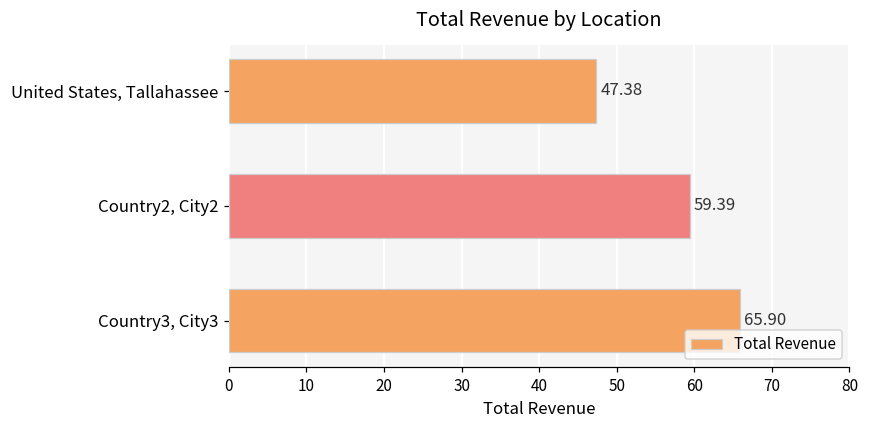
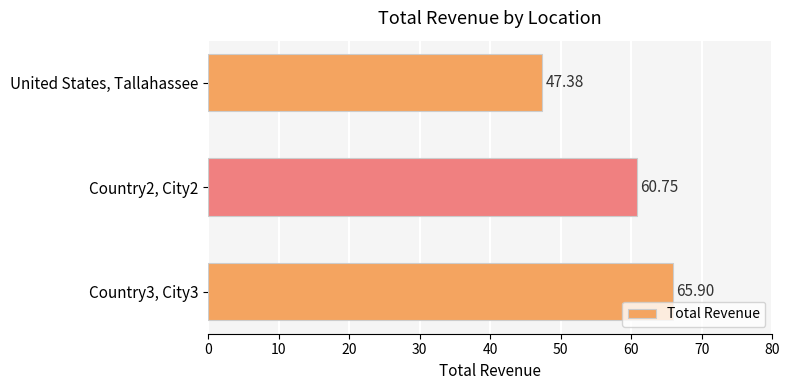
  {
    "United States, Tallahassee": 47.38,
-   "Country2, City2": 59.39,
+   "Country2, City2": 60.75,
    "Country3, City3": 65.90
  }
